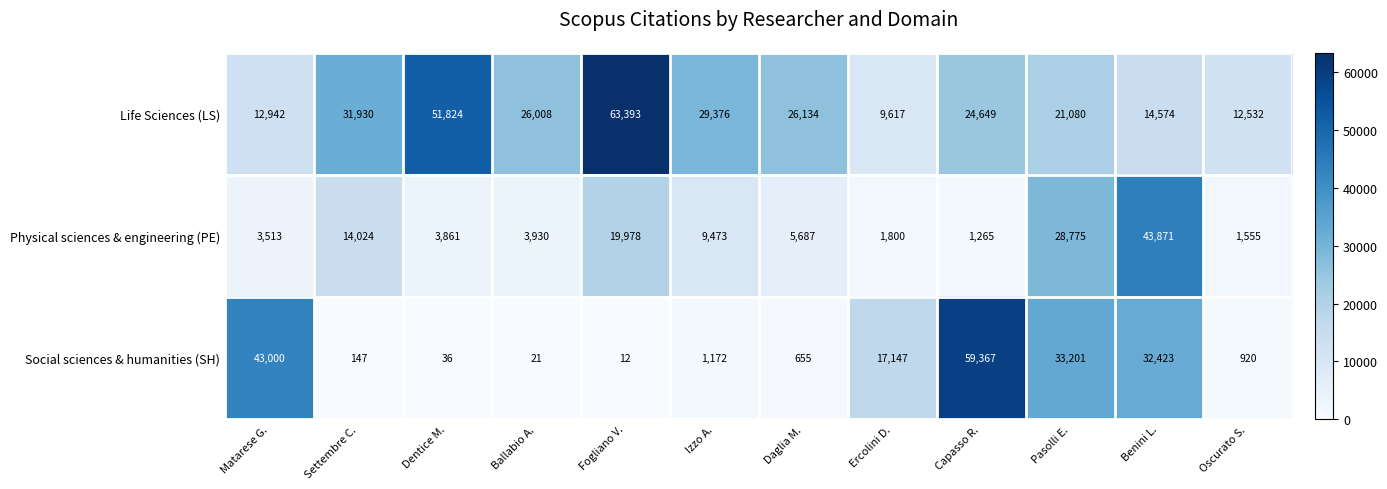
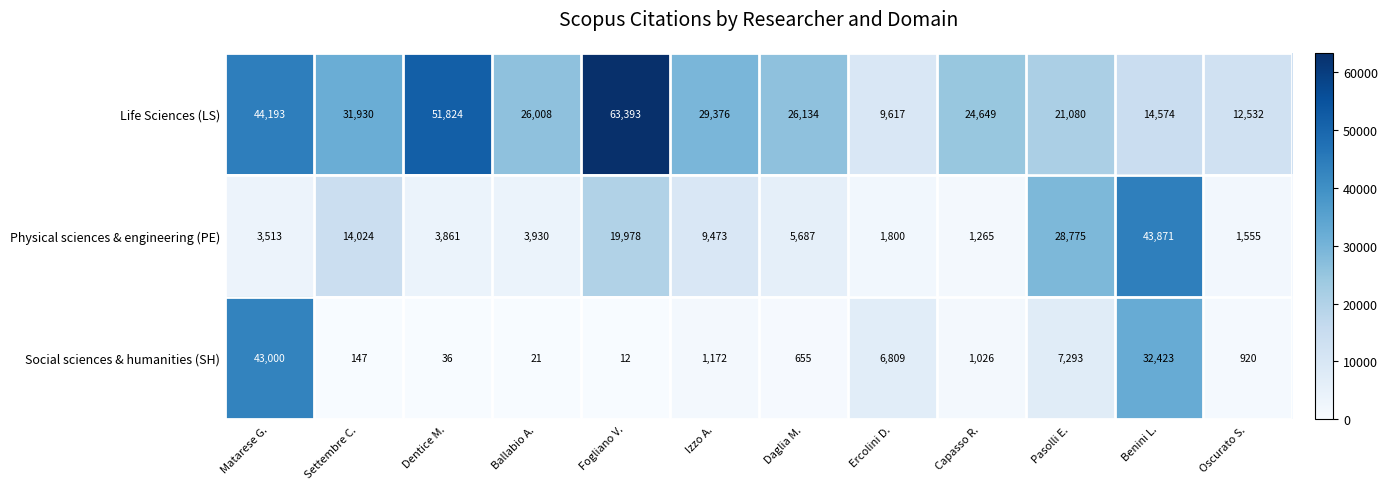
  {
    "Life Sciences (LS)": {
-     "Matarese G.": "12,942",
+     "Matarese G.": "44,193",
      "Settembre C.": "31,930",
      "Dentice M.": "51,824",
      "Ballabio A.": "26,008",
      "Fogliano V.": "63,393",
      "Izzo A.": "29,376",
      "Daglia M.": "26,134",
      "Ercolini D.": "9,617",
      "Capasso R.": "24,649",
      "Pasolli E.": "21,080",
      "Benini L.": "14,574",
      "Oscurato S.": "12,532"
    },
    "Physical sciences & engineering (PE)": {
      "Matarese G.": "3,513",
      "Settembre C.": "14,024",
      "Dentice M.": "3,861",
      "Ballabio A.": "3,930",
      "Fogliano V.": "19,978",
      "Izzo A.": "9,473",
      "Daglia M.": "5,687",
      "Ercolini D.": "1,800",
      "Capasso R.": "1,265",
      "Pasolli E.": "28,775",
      "Benini L.": "43,871",
      "Oscurato S.": "1,555"
    },
    "Social sciences & humanities (SH)": {
      "Matarese G.": "43,000",
      "Settembre C.": "147",
      "Dentice M.": "36",
      "Ballabio A.": "21",
      "Fogliano V.": "12",
      "Izzo A.": "1,172",
      "Daglia M.": "655",
-     "Ercolini D.": "17,147",
-     "Capasso R.": "59,367",
-     "Pasolli E.": "33,201",
+     "Ercolini D.": "6,809",
+     "Capasso R.": "1,026",
+     "Pasolli E.": "7,293",
      "Benini L.": "32,423",
      "Oscurato S.": "920"
    }
  }
